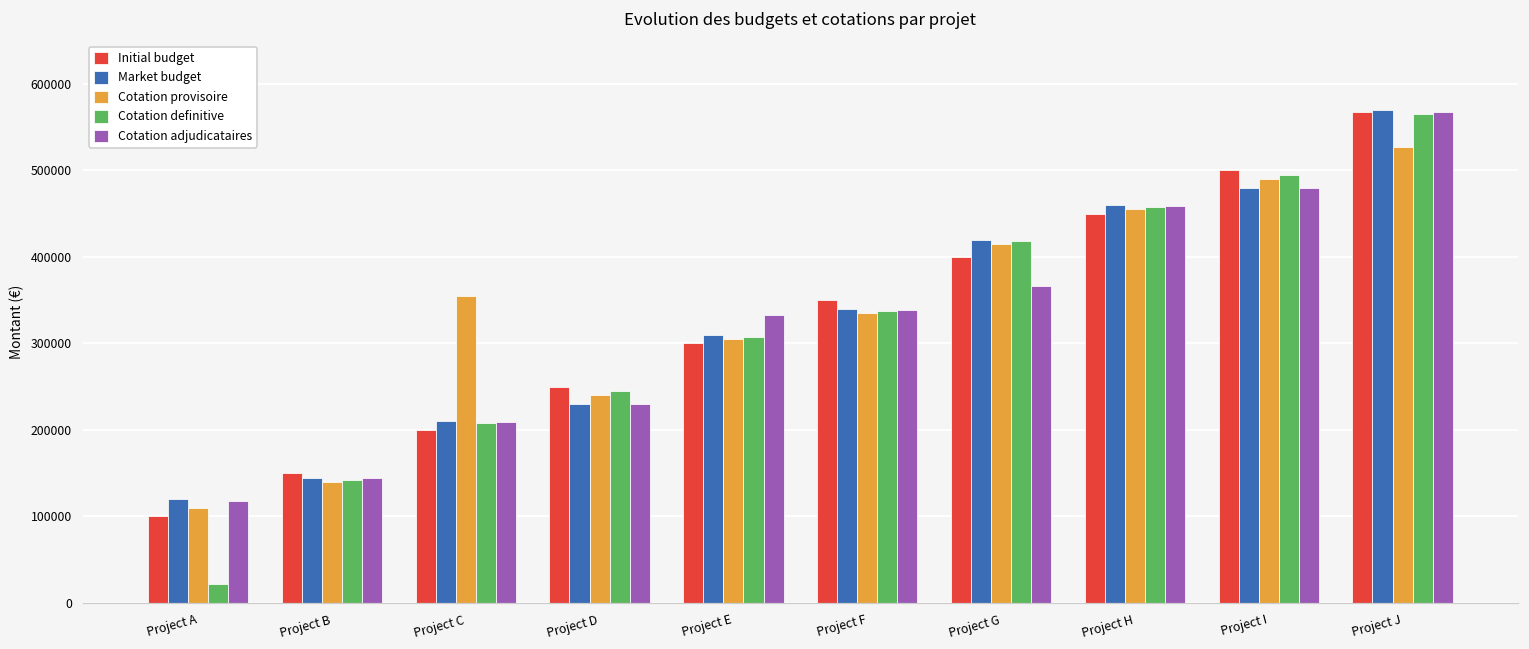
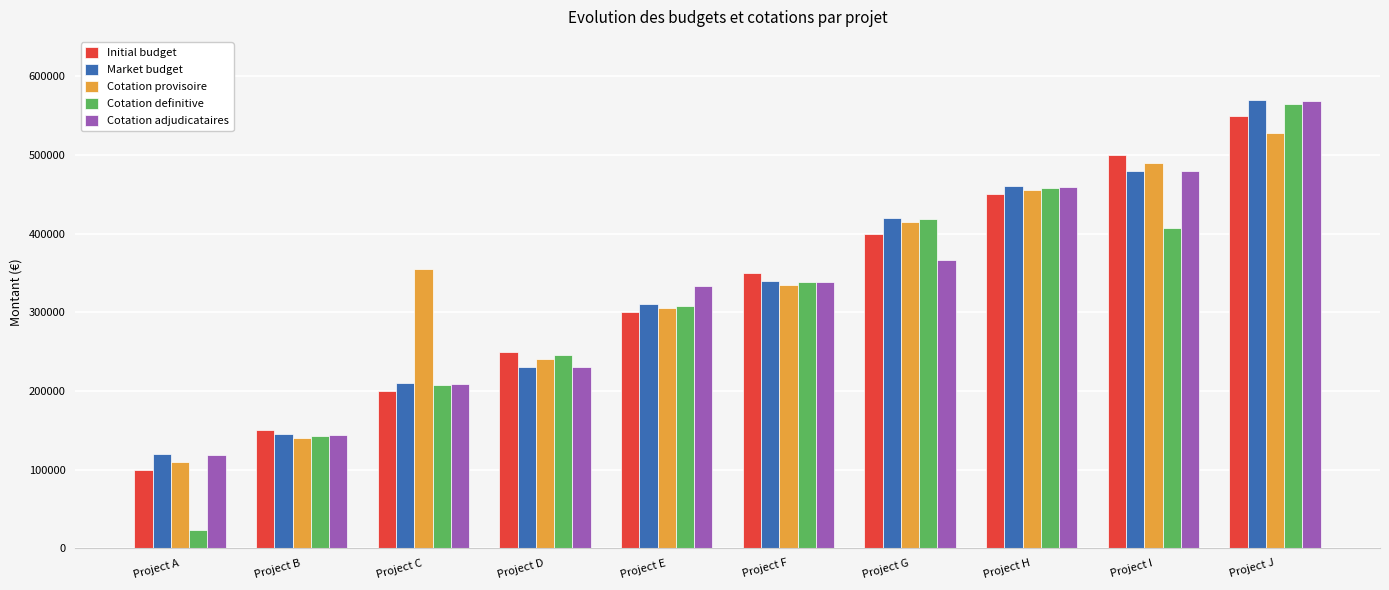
  {
    "Initial budget": {
      "Project A": 100000,
      "Project B": 150000,
      "Project C": 200000,
      "Project D": 250000,
      "Project E": 300000,
      "Project F": 350000,
      "Project G": 400000,
      "Project H": 450000,
      "Project I": 500000,
-     "Project J": 570000
+     "Project J": 550000
    },
    "Market budget": {
      "Project A": 120000,
      "Project B": 150000,
      "Project C": 210000,
      "Project D": 230000,
      "Project E": 310000,
      "Project F": 340000,
      "Project G": 420000,
      "Project H": 460000,
      "Project I": 480000,
      "Project J": 570000
    },
    "Cotation provisoire": {
      "Project A": 110000,
      "Project B": 140000,
      "Project C": 360000,
      "Project D": 240000,
      "Project E": 310000,
      "Project F": 340000,
      "Project G": 420000,
      "Project H": 460000,
      "Project I": 490000,
      "Project J": 530000
    },
    "Cotation definitive": {
      "Project A": 20000,
      "Project B": 140000,
      "Project C": 210000,
      "Project D": 250000,
      "Project E": 310000,
      "Project F": 340000,
      "Project G": 420000,
      "Project H": 460000,
-     "Project I": 500000,
+     "Project I": 410000,
      "Project J": 570000
    },
    "Cotation adjudicataires": {
      "Project A": 120000,
      "Project B": 140000,
      "Project C": 210000,
      "Project D": 230000,
      "Project E": 330000,
      "Project F": 340000,
      "Project G": 370000,
      "Project H": 460000,
      "Project I": 480000,
      "Project J": 570000
    }
  }
